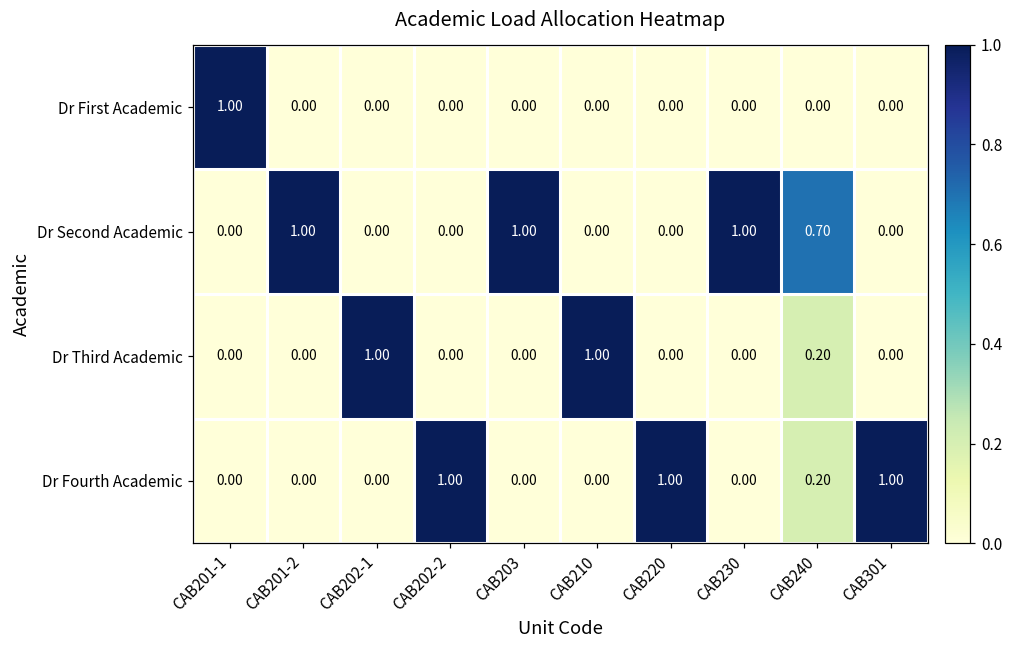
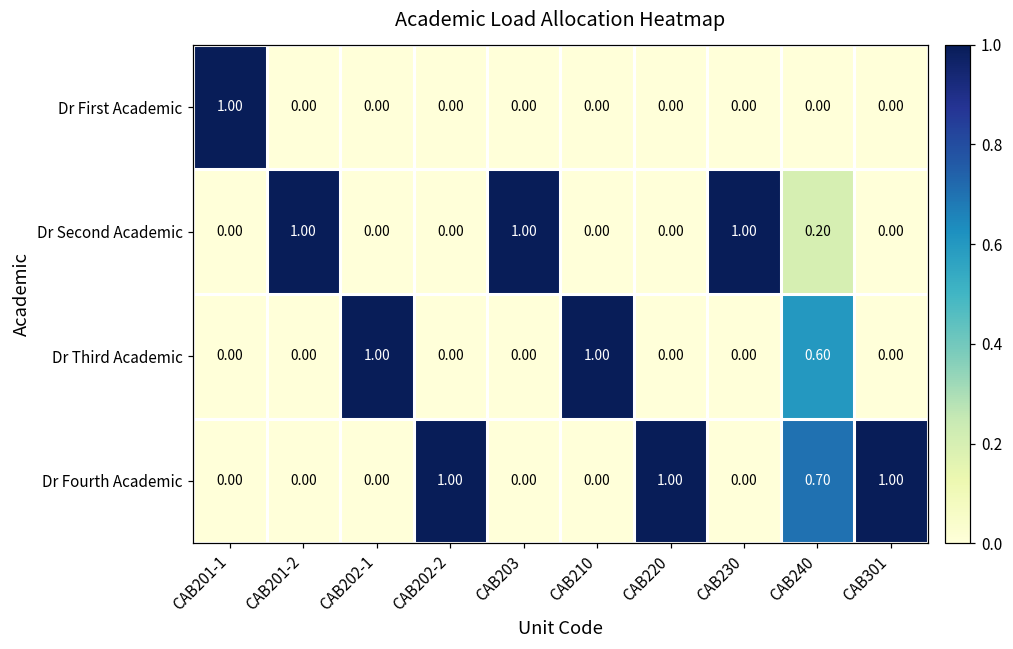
  {
    "Dr First Academic": {
      "CAB201-1": 1.00,
      "CAB201-2": 0.00,
      "CAB202-1": 0.00,
      "CAB202-2": 0.00,
      "CAB203": 0.00,
      "CAB210": 0.00,
      "CAB220": 0.00,
      "CAB230": 0.00,
      "CAB240": 0.00,
      "CAB301": 0.00
    },
    "Dr Second Academic": {
      "CAB201-1": 0.00,
      "CAB201-2": 1.00,
      "CAB202-1": 0.00,
      "CAB202-2": 0.00,
      "CAB203": 1.00,
      "CAB210": 0.00,
      "CAB220": 0.00,
      "CAB230": 1.00,
-     "CAB240": 0.70,
+     "CAB240": 0.20,
      "CAB301": 0.00
    },
    "Dr Third Academic": {
      "CAB201-1": 0.00,
      "CAB201-2": 0.00,
      "CAB202-1": 1.00,
      "CAB202-2": 0.00,
      "CAB203": 0.00,
      "CAB210": 1.00,
      "CAB220": 0.00,
      "CAB230": 0.00,
-     "CAB240": 0.20,
+     "CAB240": 0.60,
      "CAB301": 0.00
    },
    "Dr Fourth Academic": {
      "CAB201-1": 0.00,
      "CAB201-2": 0.00,
      "CAB202-1": 0.00,
      "CAB202-2": 1.00,
      "CAB203": 0.00,
      "CAB210": 0.00,
      "CAB220": 1.00,
      "CAB230": 0.00,
-     "CAB240": 0.20,
+     "CAB240": 0.70,
      "CAB301": 1.00
    }
  }
